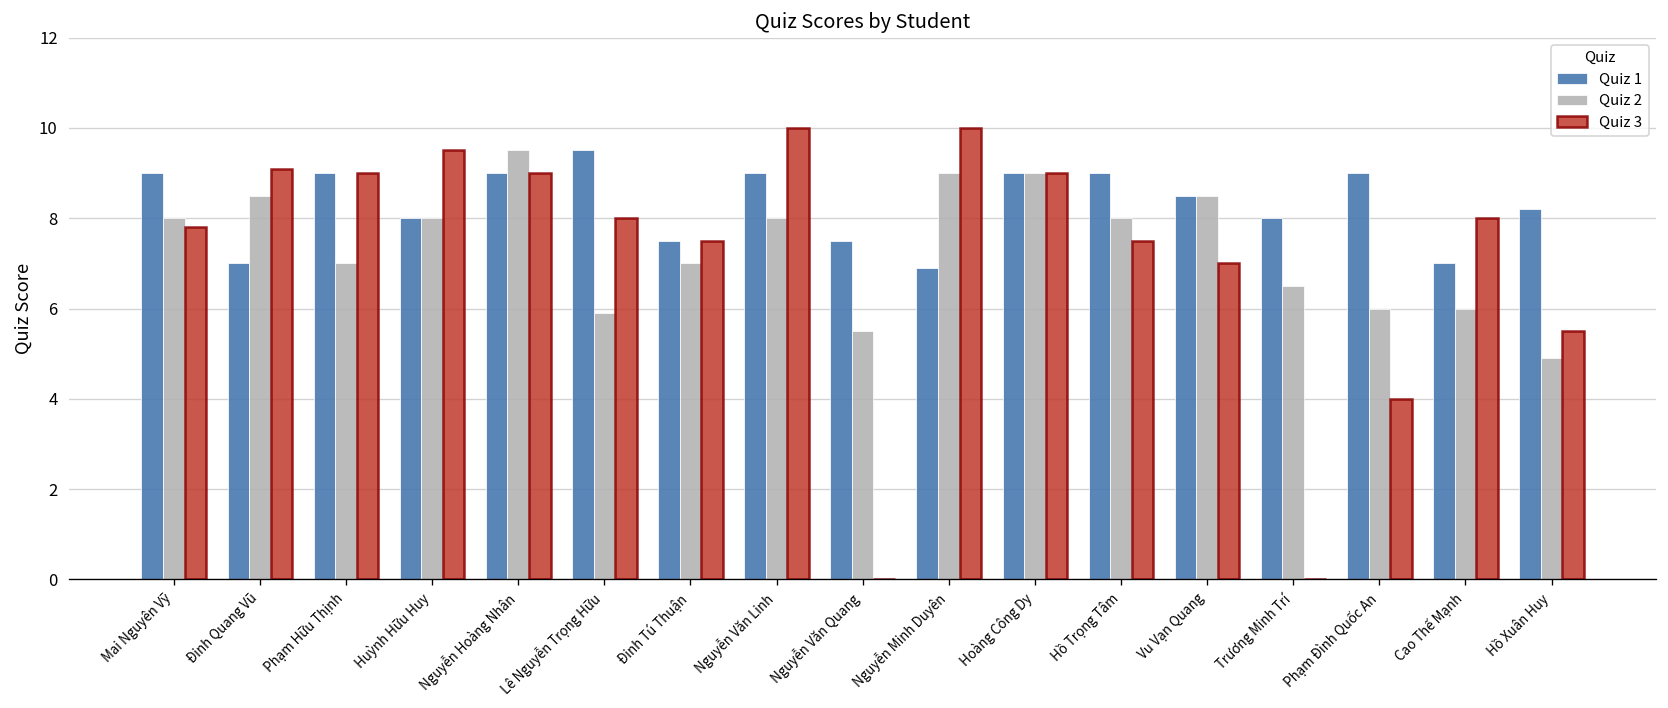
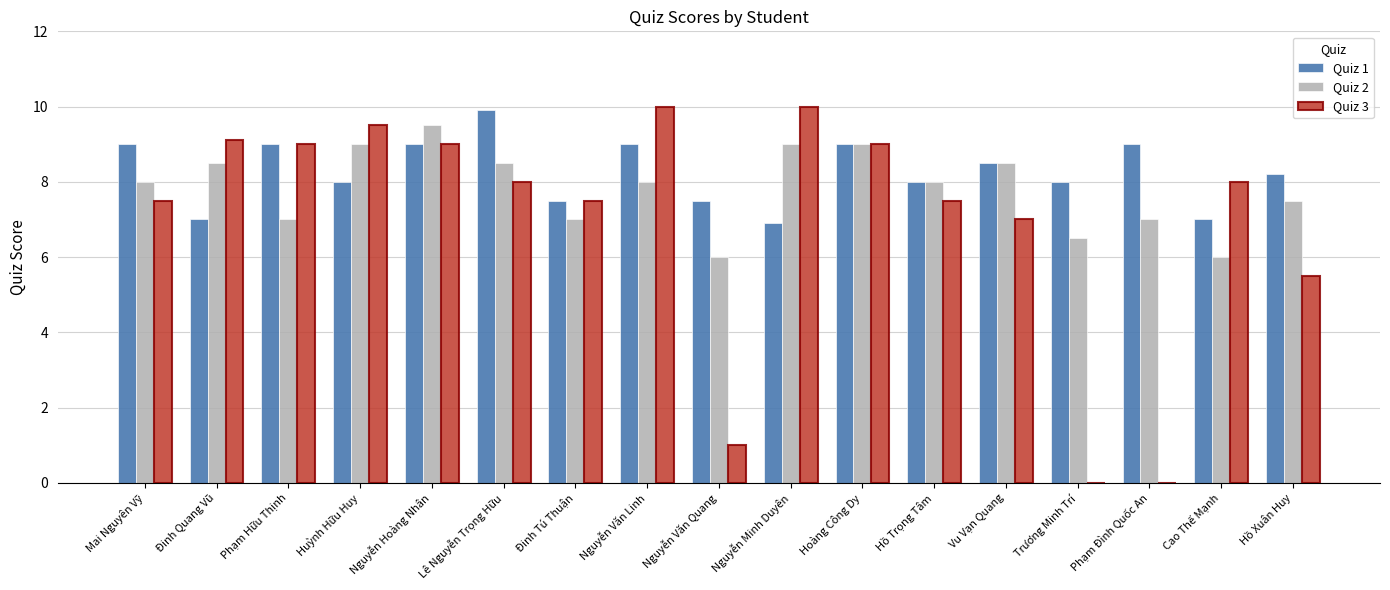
  {
    "Quiz 1": {
      "Mai Nguyên Vỹ": 9.0,
      "Đinh Quang Vũ": 7.0,
      "Phạm Hữu Thịnh": 9.0,
      "Huỳnh Hữu Huy": 8.0,
      "Nguyễn Hoàng Nhân": 9.0,
-     "Lê Nguyễn Trọng Hữu": 9.5,
+     "Lê Nguyễn Trọng Hữu": 9.9,
      "Đinh Tú Thuận": 7.5,
      "Nguyễn Văn Linh": 9.0,
      "Nguyễn Văn Quang": 7.5,
      "Nguyễn Minh Duyên": 6.9,
      "Hoàng Công Dy": 9.0,
-     "Hồ Trọng Tâm": 9,
+     "Hồ Trọng Tâm": 8,
      "Vu Vạn Quang": 8.5,
      "Trương Minh Trí": 8.0,
      "Phạm Đình Quốc An": 9.0,
      "Cao Thế Mạnh": 7.0,
      "Hồ Xuân Huy": 8.2
    },
    "Quiz 2": {
      "Mai Nguyên Vỹ": 8.0,
      "Đinh Quang Vũ": 8.5,
      "Phạm Hữu Thịnh": 7.0,
-     "Huỳnh Hữu Huy": 8,
+     "Huỳnh Hữu Huy": 9,
      "Nguyễn Hoàng Nhân": 9.5,
-     "Lê Nguyễn Trọng Hữu": 5.9,
+     "Lê Nguyễn Trọng Hữu": 8.5,
      "Đinh Tú Thuận": 7.0,
      "Nguyễn Văn Linh": 8.0,
-     "Nguyễn Văn Quang": 5.5,
+     "Nguyễn Văn Quang": 6.0,
      "Nguyễn Minh Duyên": 9.0,
      "Hoàng Công Dy": 9.0,
      "Hồ Trọng Tâm": 8.0,
      "Vu Vạn Quang": 8.5,
      "Trương Minh Trí": 6.5,
-     "Phạm Đình Quốc An": 6,
+     "Phạm Đình Quốc An": 7,
      "Cao Thế Mạnh": 6.0,
-     "Hồ Xuân Huy": 4.9
+     "Hồ Xuân Huy": 7.5
    },
    "Quiz 3": {
-     "Mai Nguyên Vỹ": 7.8,
+     "Mai Nguyên Vỹ": 7.5,
      "Đinh Quang Vũ": 9.1,
      "Phạm Hữu Thịnh": 9.0,
      "Huỳnh Hữu Huy": 9.5,
      "Nguyễn Hoàng Nhân": 9.0,
      "Lê Nguyễn Trọng Hữu": 8.0,
      "Đinh Tú Thuận": 7.5,
      "Nguyễn Văn Linh": 10.0,
-     "Nguyễn Văn Quang": 0,
+     "Nguyễn Văn Quang": 1,
      "Nguyễn Minh Duyên": 10.0,
      "Hoàng Công Dy": 9.0,
      "Hồ Trọng Tâm": 7.5,
      "Vu Vạn Quang": 7.0,
      "Trương Minh Trí": 0.0,
-     "Phạm Đình Quốc An": 4,
+     "Phạm Đình Quốc An": 0,
      "Cao Thế Mạnh": 8.0,
      "Hồ Xuân Huy": 5.5
    }
  }
